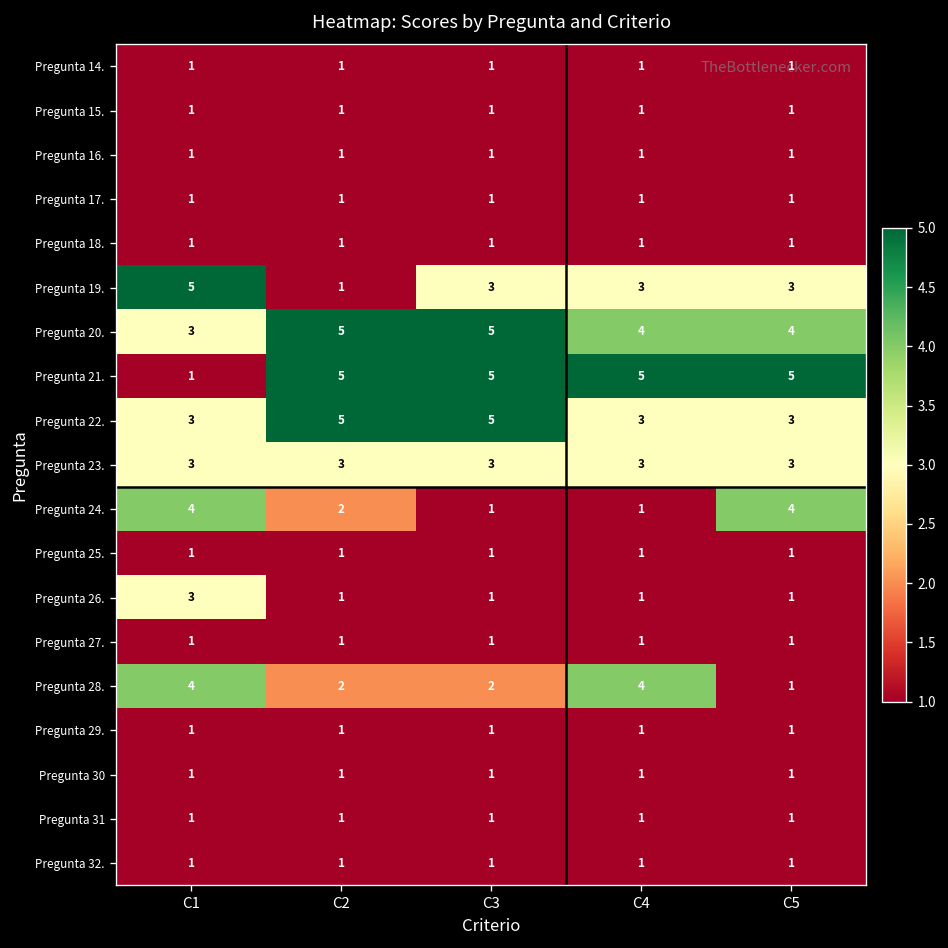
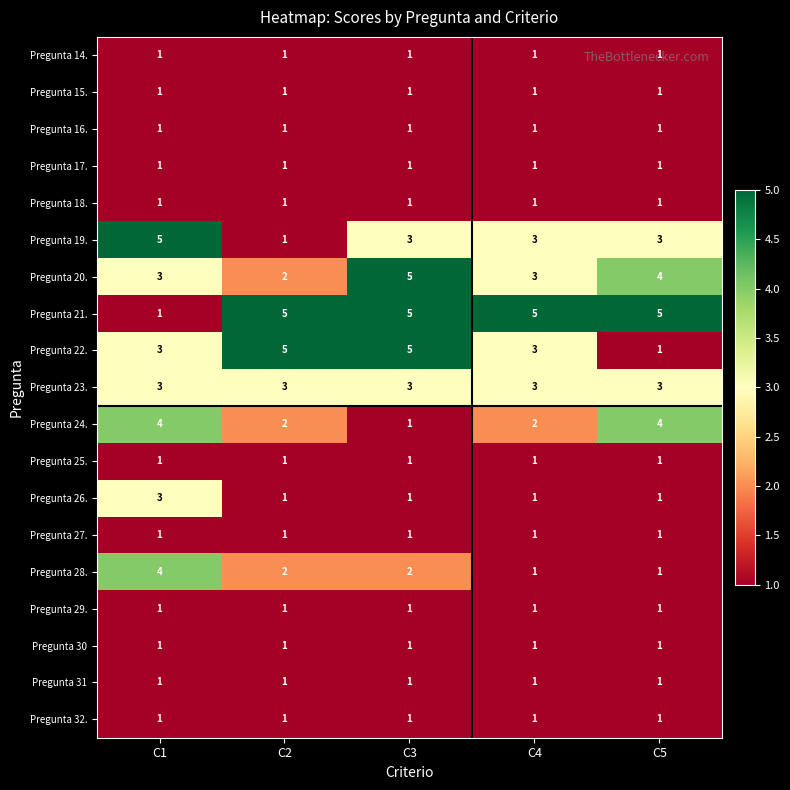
  {
    "Pregunta 14.": {
      "C1": 1,
      "C2": 1,
      "C3": 1,
      "C4": 1
    },
    "Pregunta 15.": {
      "C1": 1,
      "C2": 1,
      "C3": 1,
      "C4": 1,
      "C5": 1
    },
    "Pregunta 16.": {
      "C1": 1,
      "C2": 1,
      "C3": 1,
      "C4": 1,
      "C5": 1
    },
    "Pregunta 17.": {
      "C1": 1,
      "C2": 1,
      "C3": 1,
      "C4": 1,
      "C5": 1
    },
    "Pregunta 18.": {
      "C1": 1,
      "C2": 1,
      "C3": 1,
      "C4": 1,
      "C5": 1
    },
    "Pregunta 19.": {
      "C1": 5,
      "C2": 1,
      "C3": 3,
      "C4": 3,
      "C5": 3
    },
    "Pregunta 20.": {
      "C1": 3,
-     "C2": 5,
+     "C2": 2,
      "C3": 5,
-     "C4": 4,
+     "C4": 3,
      "C5": 4
    },
    "Pregunta 21.": {
      "C1": 1,
      "C2": 5,
      "C3": 5,
      "C4": 5,
      "C5": 5
    },
    "Pregunta 22.": {
      "C1": 3,
      "C2": 5,
      "C3": 5,
      "C4": 3,
-     "C5": 3
+     "C5": 1
    },
    "Pregunta 23.": {
      "C1": 3,
      "C2": 3,
      "C3": 3,
      "C4": 3,
      "C5": 3
    },
    "Pregunta 24.": {
      "C1": 4,
      "C2": 2,
      "C3": 1,
-     "C4": 1,
+     "C4": 2,
      "C5": 4
    },
    "Pregunta 25.": {
      "C1": 1,
      "C2": 1,
      "C3": 1,
      "C4": 1,
      "C5": 1
    },
    "Pregunta 26.": {
      "C1": 3,
      "C2": 1,
      "C3": 1,
      "C4": 1,
      "C5": 1
    },
    "Pregunta 27.": {
      "C1": 1,
      "C2": 1,
      "C3": 1,
      "C4": 1,
      "C5": 1
    },
    "Pregunta 28.": {
      "C1": 4,
      "C2": 2,
      "C3": 2,
-     "C4": 4,
+     "C4": 1,
      "C5": 1
    },
    "Pregunta 29.": {
      "C1": 1,
      "C2": 1,
      "C3": 1,
      "C4": 1,
      "C5": 1
    },
    "Pregunta 30": {
      "C1": 1,
      "C2": 1,
      "C3": 1,
      "C4": 1,
      "C5": 1
    },
    "Pregunta 31": {
      "C1": 1,
      "C2": 1,
      "C3": 1,
      "C4": 1,
      "C5": 1
    },
    "Pregunta 32.": {
      "C1": 1,
      "C2": 1,
      "C3": 1,
      "C4": 1,
      "C5": 1
    }
  }
